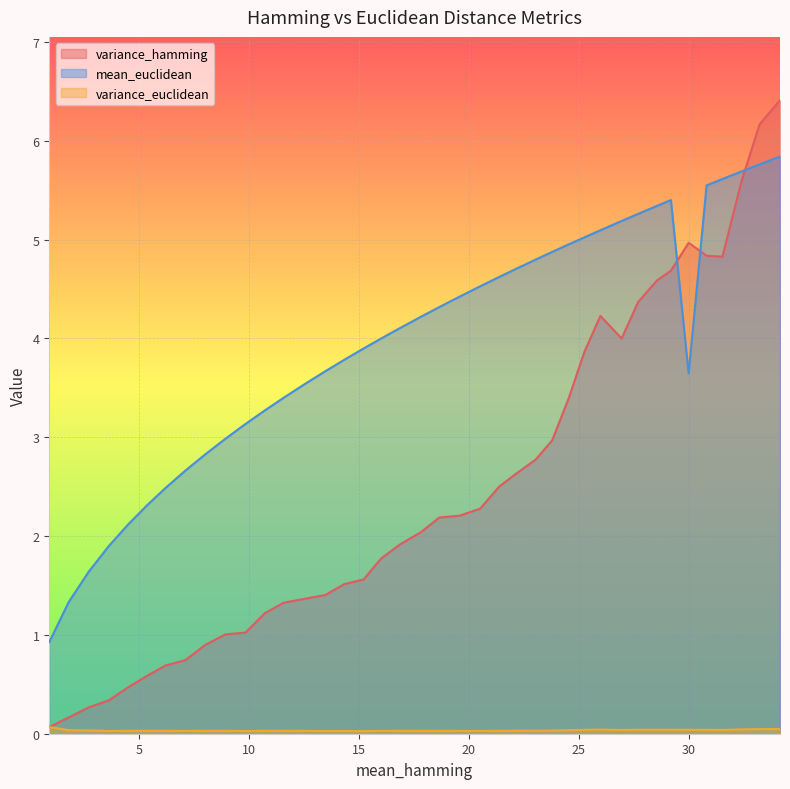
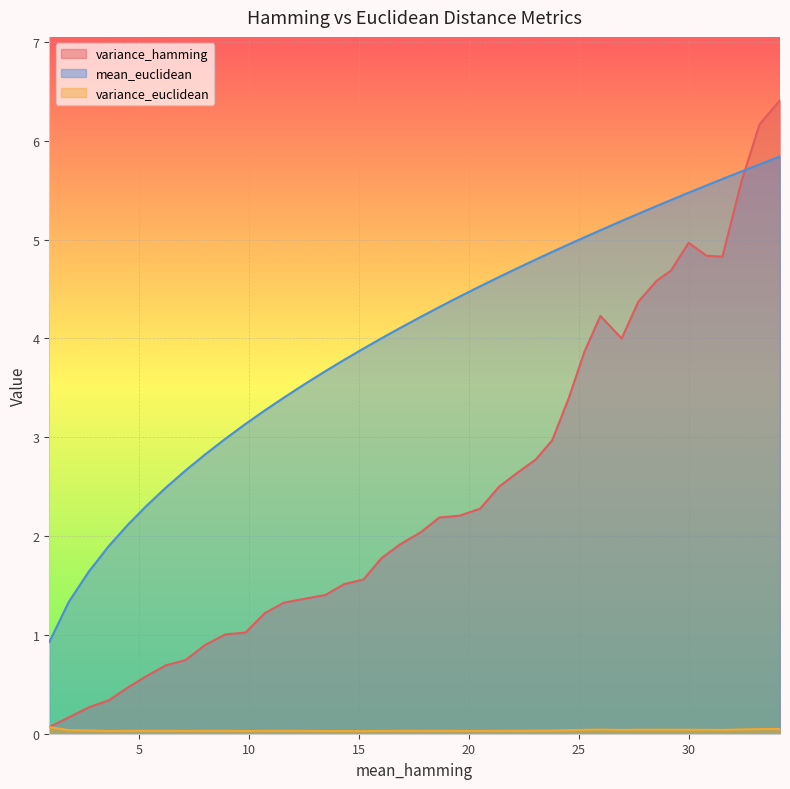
  {
    "variance_hamming": {
      "30": 5.0
    },
    "mean_euclidean": {
-     "30": 3.6
+     "30": 5.5
    },
    "variance_euclidean": {
      "30": 0.0
    }
  }
